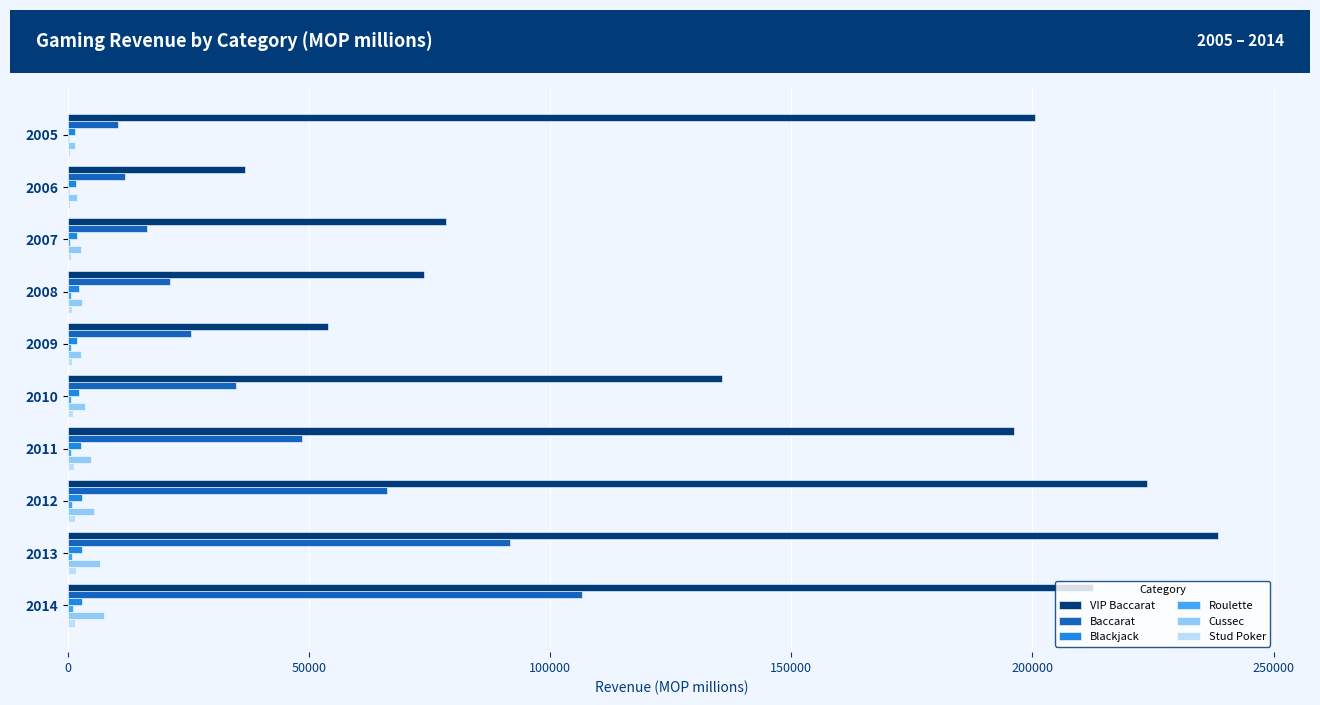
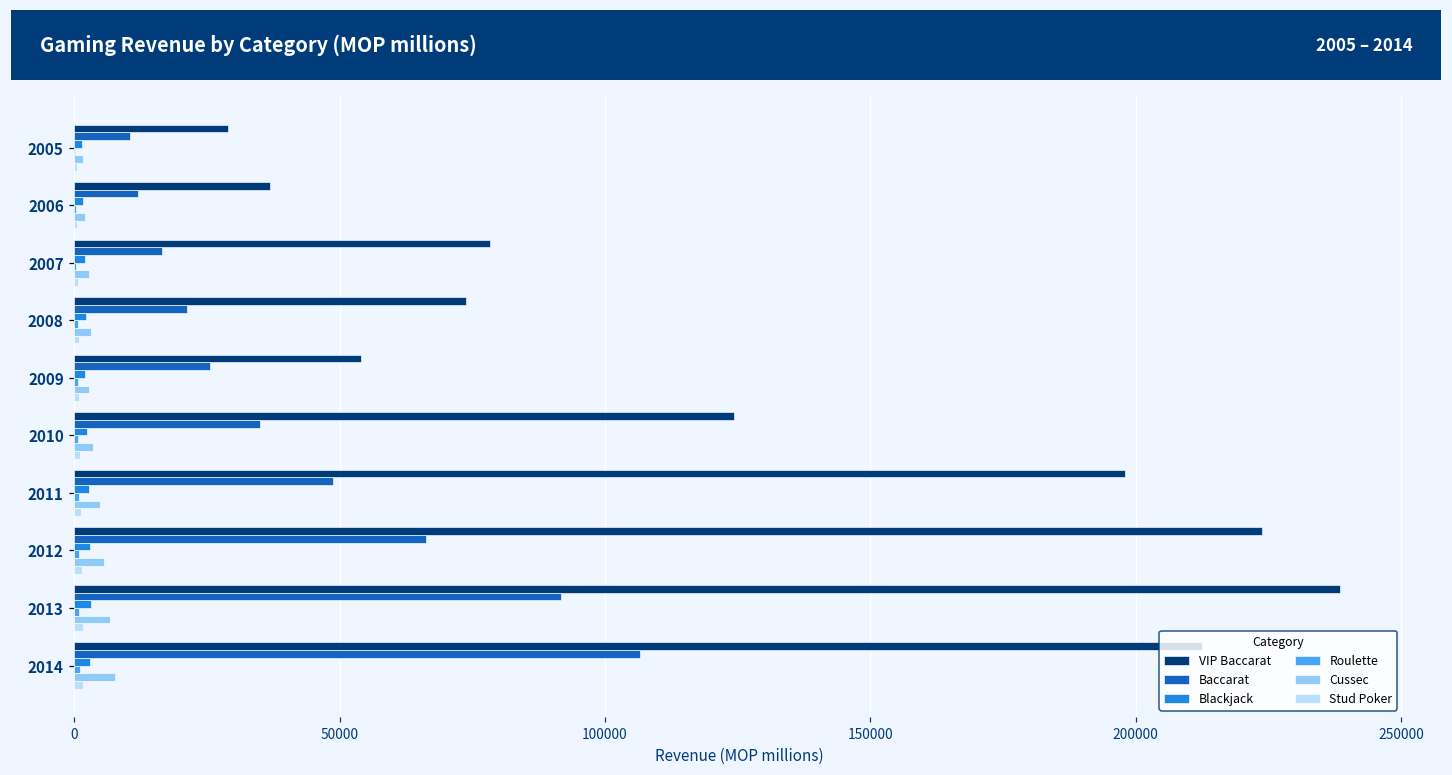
  {
    "VIP Baccarat": {
-     "2005": 201000,
+     "2005": 29000,
      "2006": 37000,
      "2007": 78000,
      "2008": 74000,
      "2009": 54000,
-     "2010": 136000,
-     "2011": 196000,
+     "2010": 124000,
+     "2011": 198000,
      "2012": 224000,
      "2013": 239000
    }
  }
